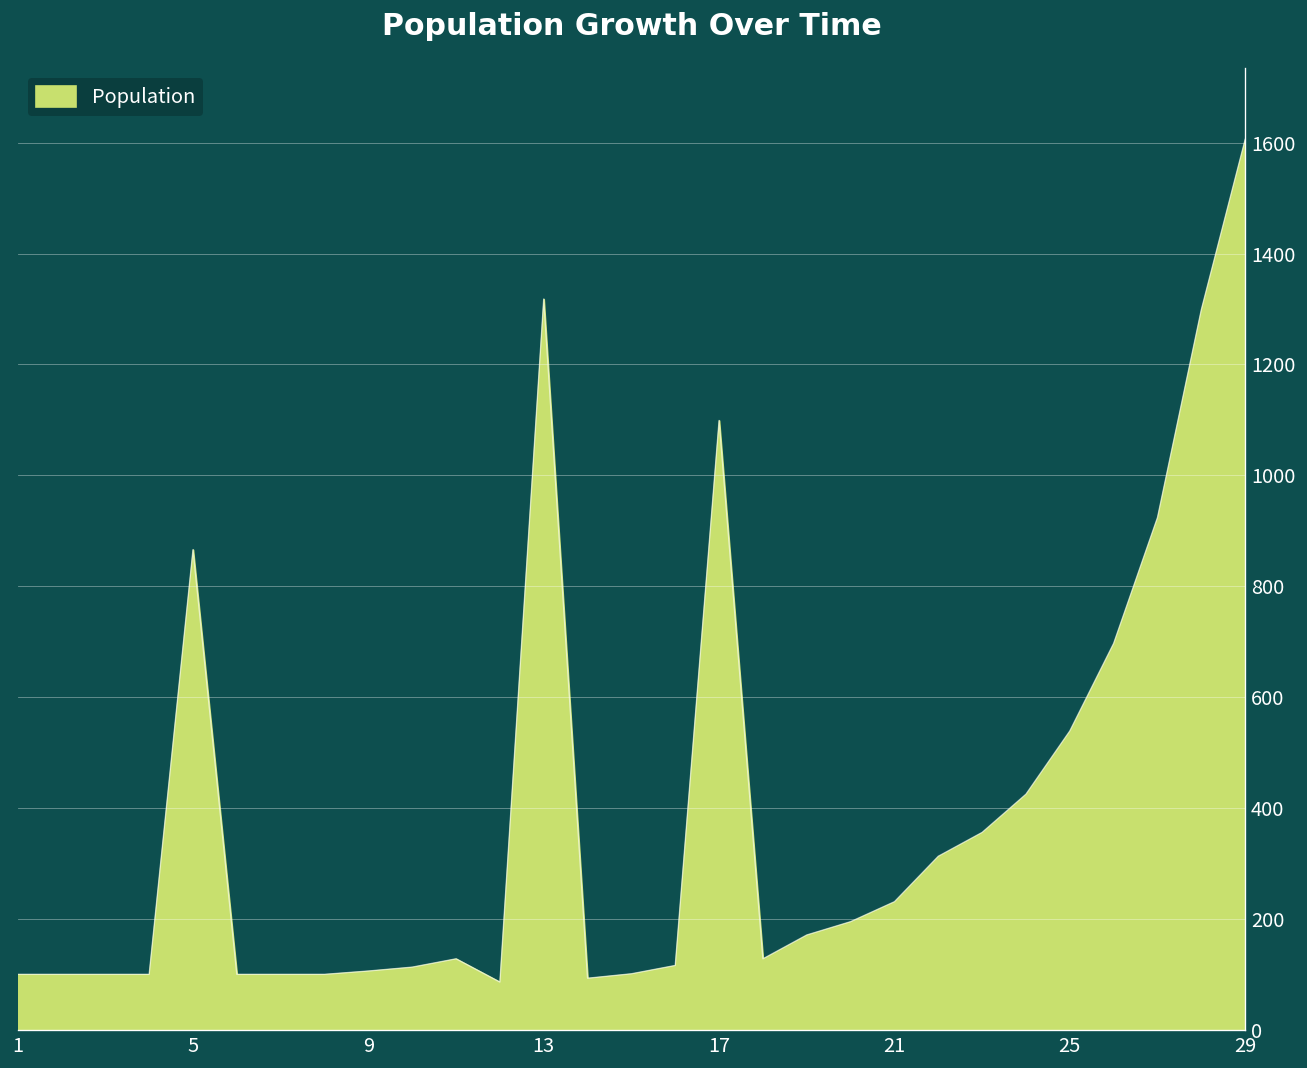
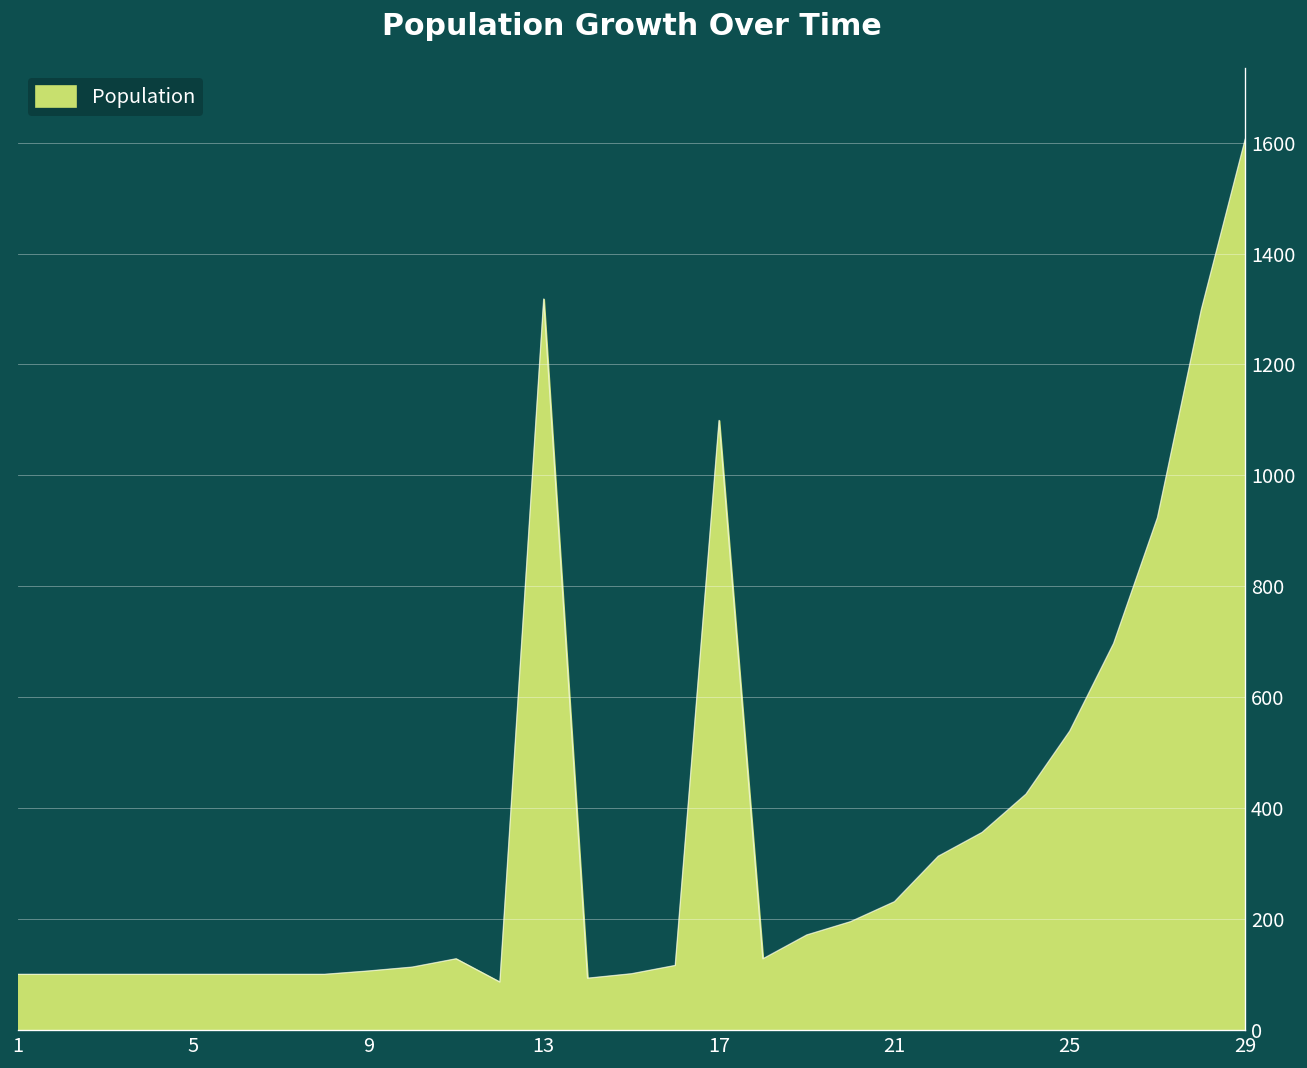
  {
    "1": 100,
-   "5": 870,
+   "5": 100,
    "9": 110,
    "13": 1320,
    "17": 1100,
    "21": 230,
    "25": 540,
    "29": 1610
  }
